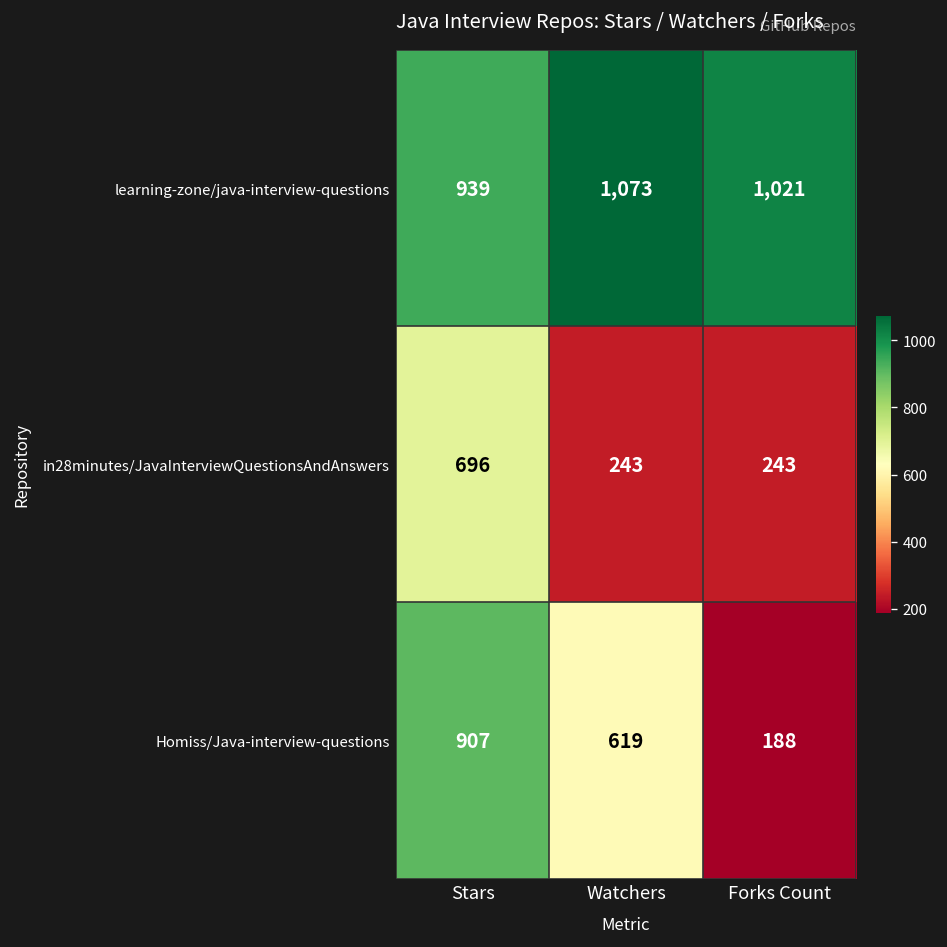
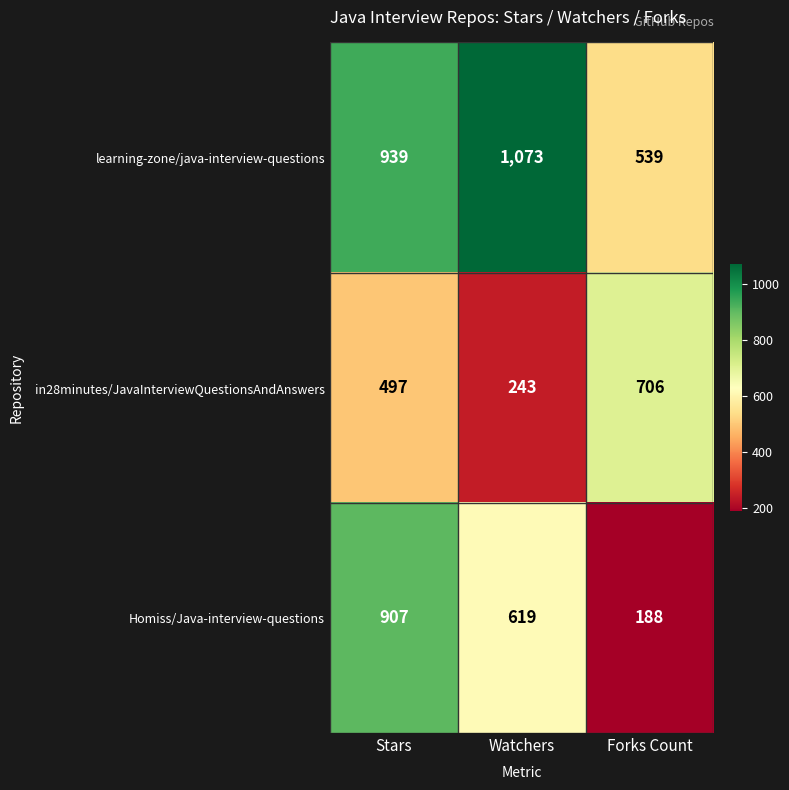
  {
    "learning-zone/java-interview-questions": {
      "Stars": "939",
      "Watchers": "1,073",
-     "Forks Count": "1,021"
+     "Forks Count": "539"
    },
    "in28minutes/JavaInterviewQuestionsAndAnswers": {
-     "Stars": "696",
+     "Stars": "497",
      "Watchers": "243",
-     "Forks Count": "243"
+     "Forks Count": "706"
    },
    "Homiss/Java-interview-questions": {
      "Stars": "907",
      "Watchers": "619",
      "Forks Count": "188"
    }
  }
